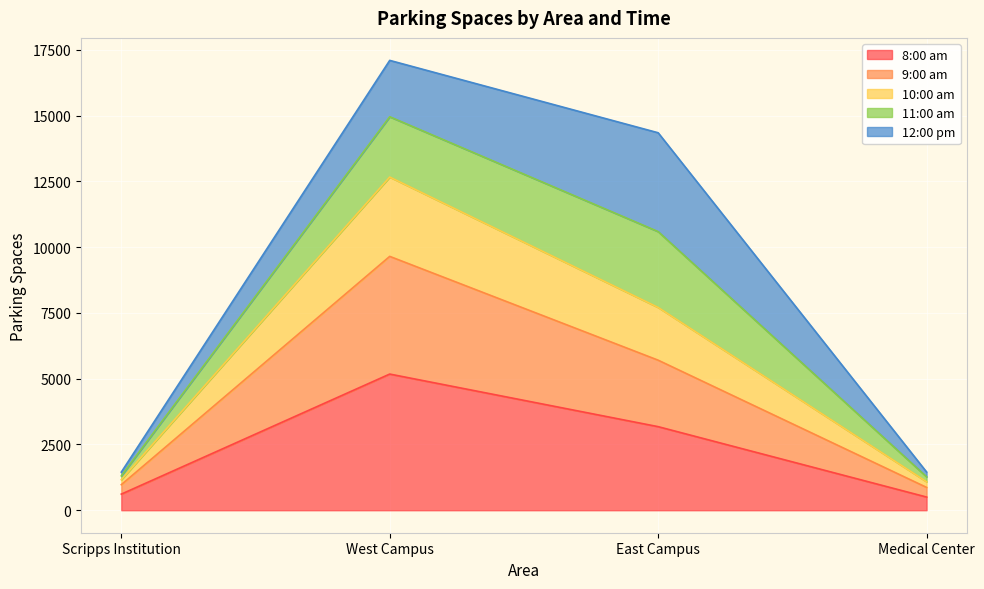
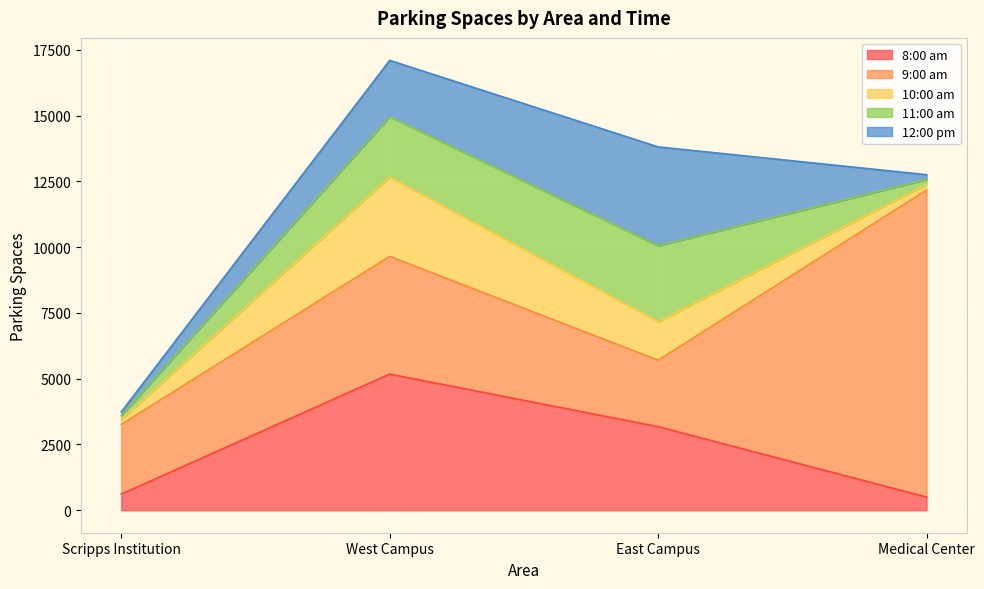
  {
    "8:00 am": {
      "Scripps Institution": 600,
      "West Campus": 5200,
      "East Campus": 3200,
      "Medical Center": 500
    },
    "9:00 am": {
-     "Scripps Institution": 400,
+     "Scripps Institution": 2600,
      "West Campus": 4500,
      "East Campus": 2500,
-     "Medical Center": 400
+     "Medical Center": 11700
    },
    "10:00 am": {
      "Scripps Institution": 200,
      "West Campus": 3000,
-     "East Campus": 2000,
+     "East Campus": 1500,
      "Medical Center": 200
    },
    "11:00 am": {
      "Scripps Institution": 100,
      "West Campus": 2300,
      "East Campus": 2900,
      "Medical Center": 200
    },
    "12:00 pm": {
      "Scripps Institution": 100,
      "West Campus": 2100,
      "East Campus": 3800,
      "Medical Center": 200
    }
  }
